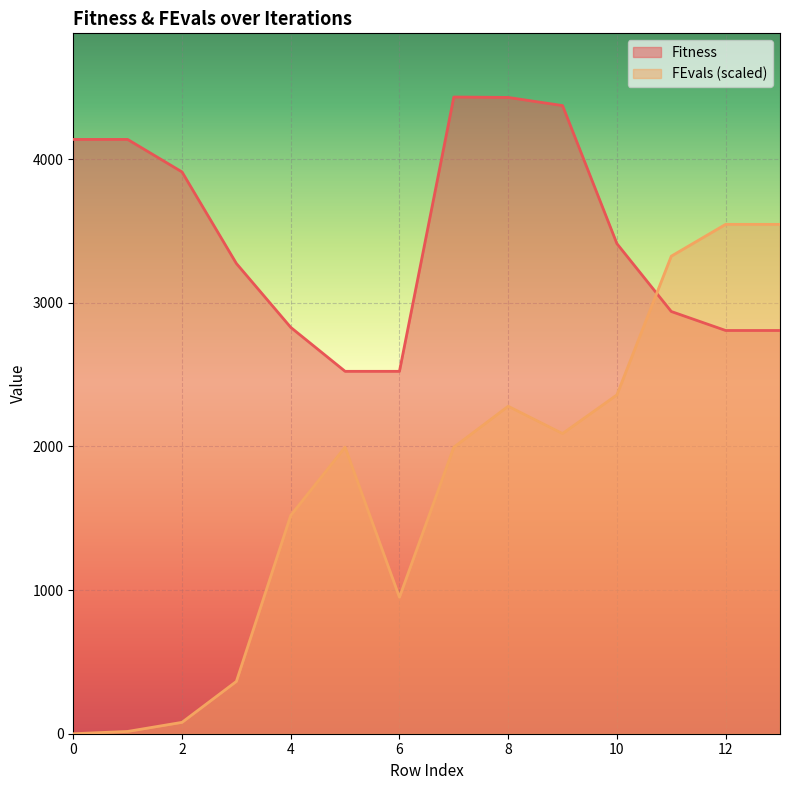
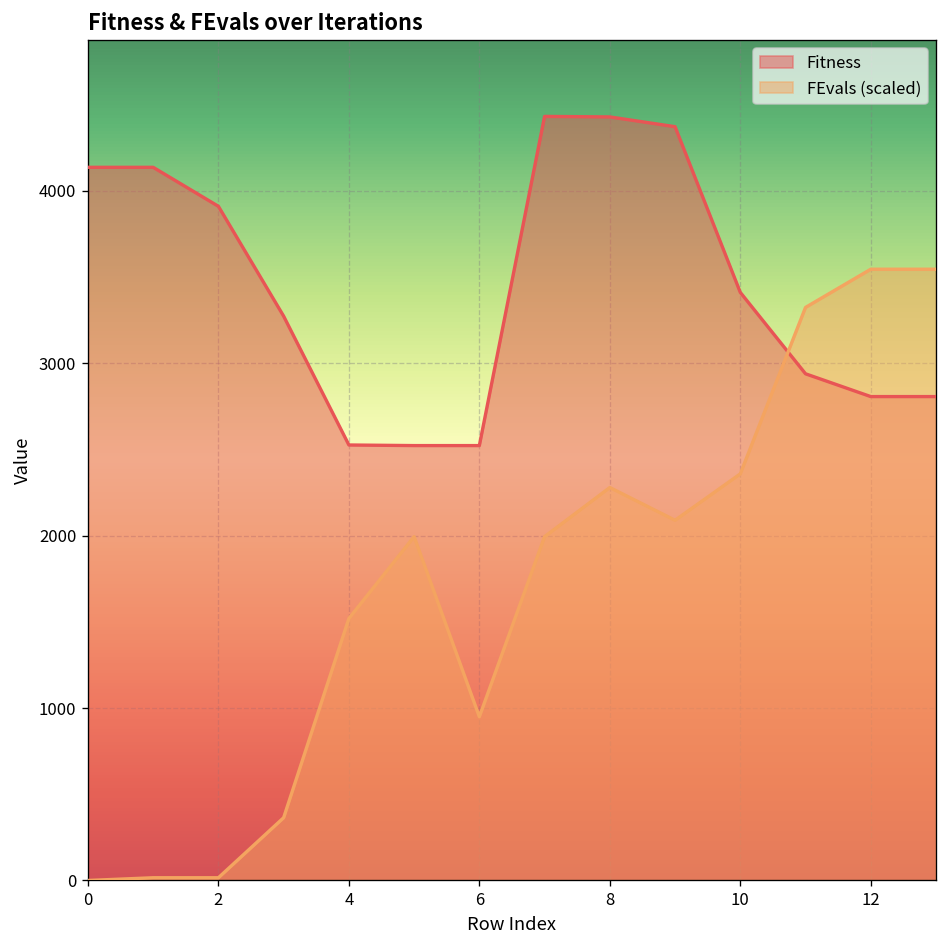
  {
    "Fitness": {
      "0": 4140,
      "2": 3910,
-     "4": 2830,
+     "4": 2530,
      "6": 2520,
      "8": 4430,
      "10": 3410,
      "12": 2810
    },
    "FEvals (scaled)": {
      "0": 0,
-     "2": 80,
+     "2": 20,
      "4": 1520,
      "6": 950,
      "8": 2280,
      "10": 2360,
      "12": 3550
    }
  }
